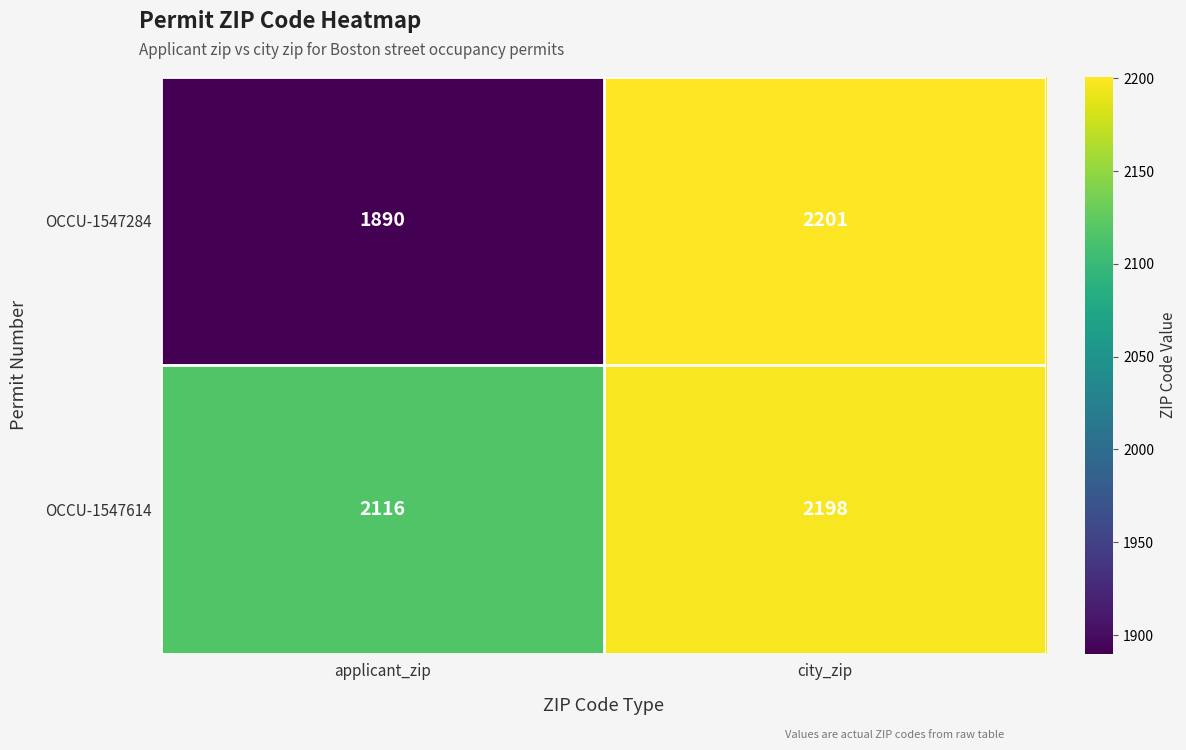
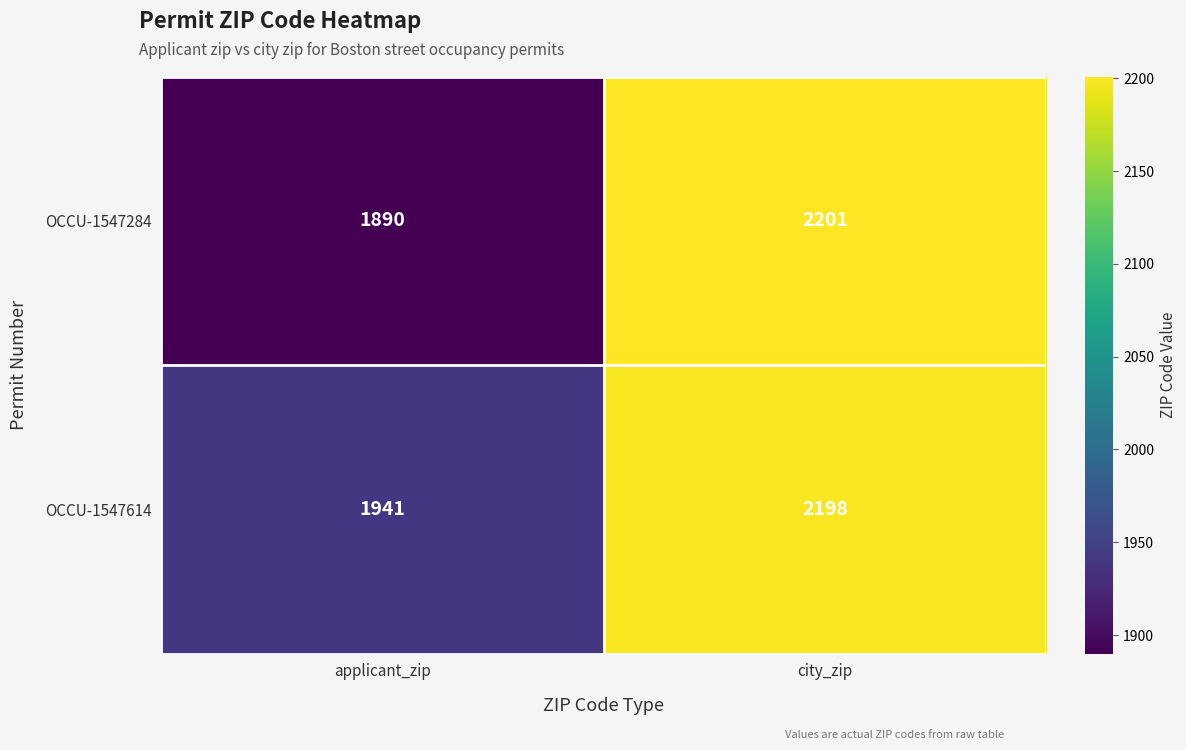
  {
    "OCCU-1547284": {
      "applicant_zip": 1890,
      "city_zip": 2201
    },
    "OCCU-1547614": {
-     "applicant_zip": 2116,
+     "applicant_zip": 1941,
      "city_zip": 2198
    }
  }
